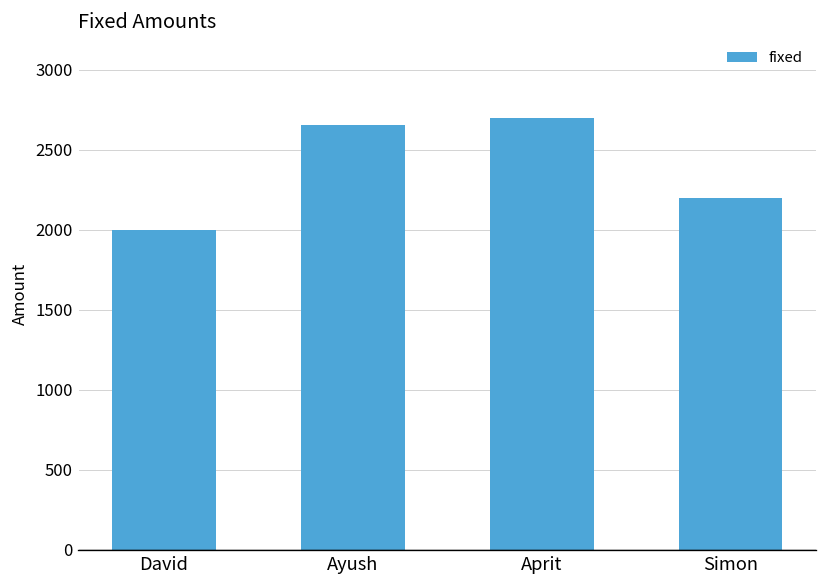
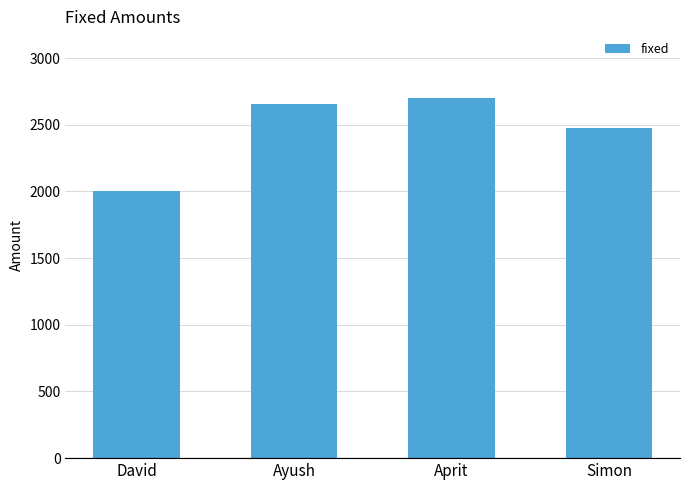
  {
    "David": 2000,
    "Ayush": 2650,
    "Aprit": 2700,
-   "Simon": 2200
+   "Simon": 2480
  }
